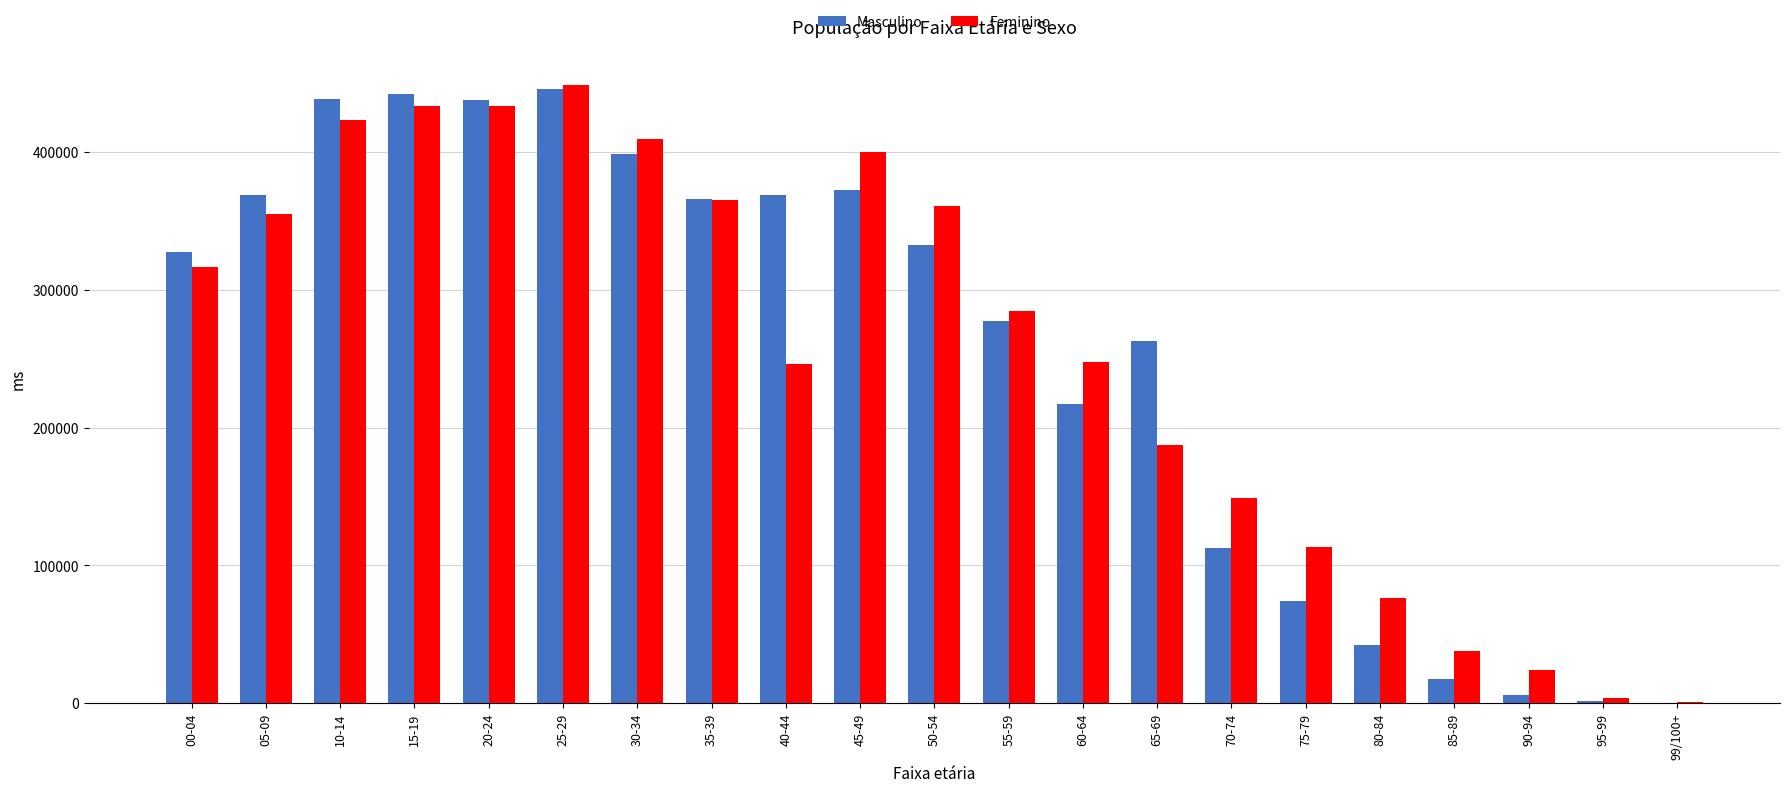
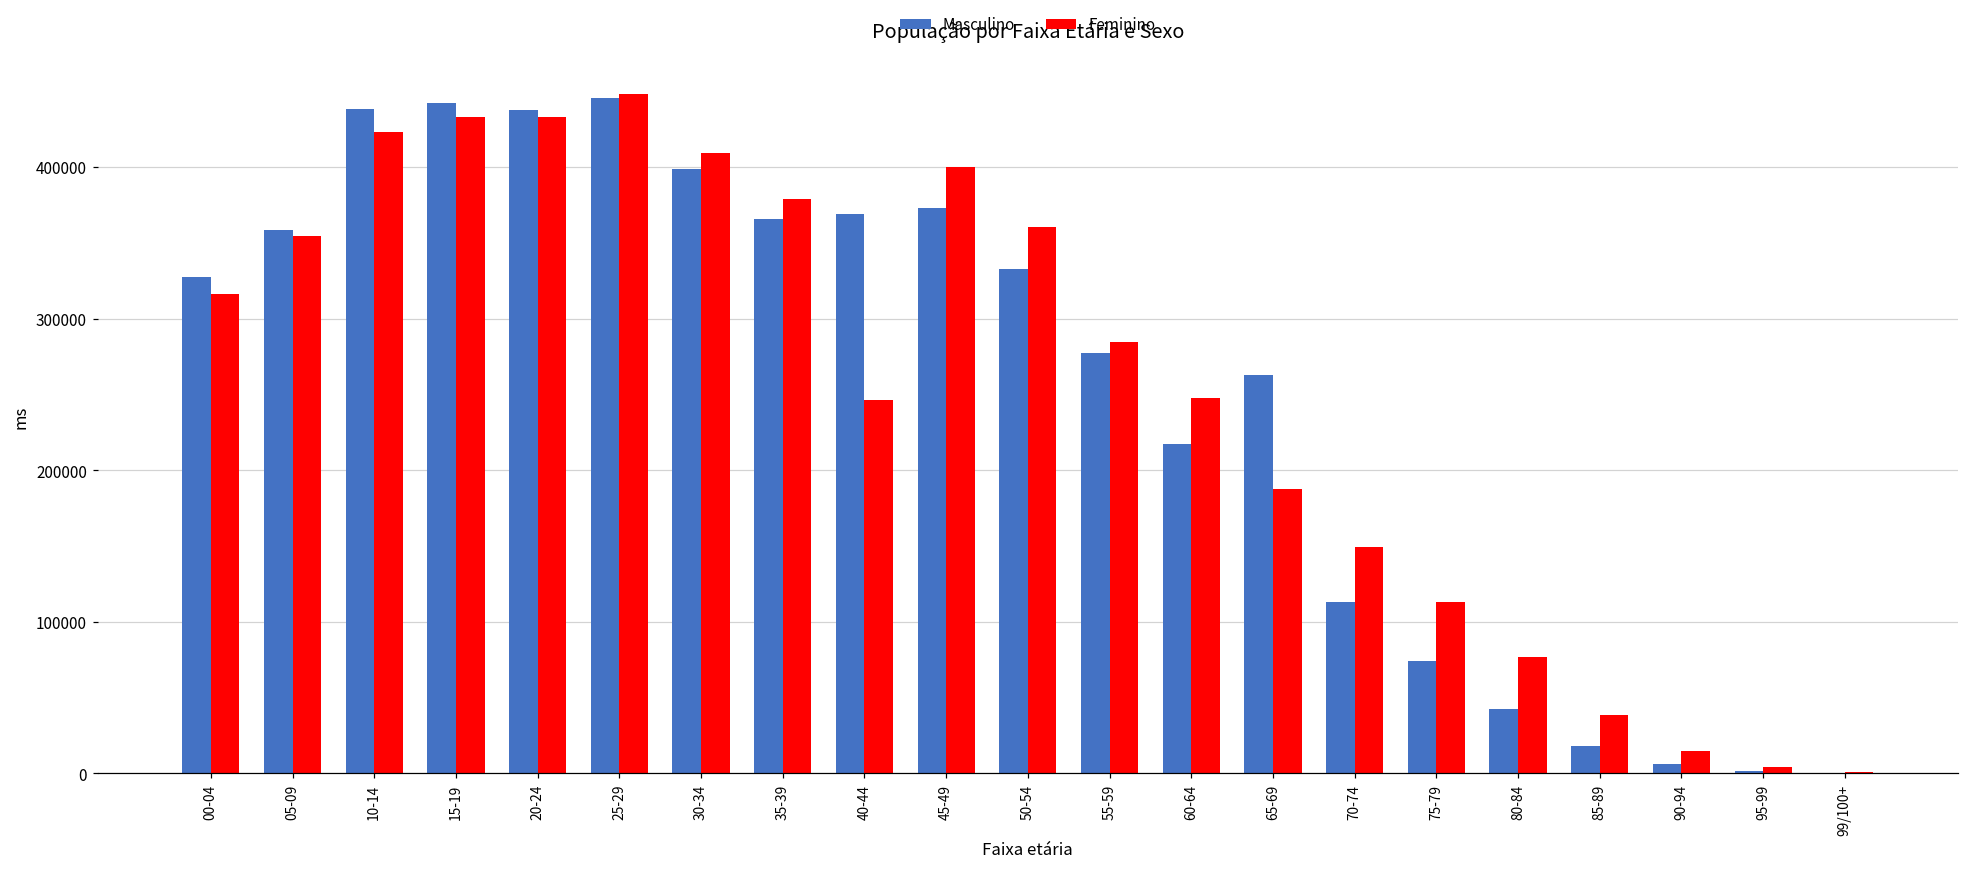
  {
    "Masculino": {
      "00-04": 328000,
-     "05-09": 369000,
+     "05-09": 358000,
      "10-14": 439000,
      "15-19": 442000,
      "20-24": 438000,
      "25-29": 446000,
      "30-34": 399000,
      "35-39": 366000,
      "40-44": 369000,
      "45-49": 373000,
      "50-54": 333000,
      "55-59": 277000,
      "60-64": 217000,
      "65-69": 263000,
      "70-74": 113000,
      "75-79": 74000,
      "80-84": 43000,
      "85-89": 18000,
      "90-94": 6000
    },
    "Feminino": {
      "00-04": 316000,
      "05-09": 355000,
      "10-14": 423000,
      "15-19": 433000,
      "20-24": 433000,
      "25-29": 448000,
      "30-34": 409000,
-     "35-39": 365000,
+     "35-39": 379000,
      "40-44": 246000,
      "45-49": 400000,
      "50-54": 361000,
      "55-59": 285000,
      "60-64": 248000,
      "65-69": 188000,
      "70-74": 149000,
      "75-79": 113000,
      "80-84": 76000,
      "85-89": 38000,
-     "90-94": 24000,
+     "90-94": 15000,
      "95-99": 4000
    }
  }
